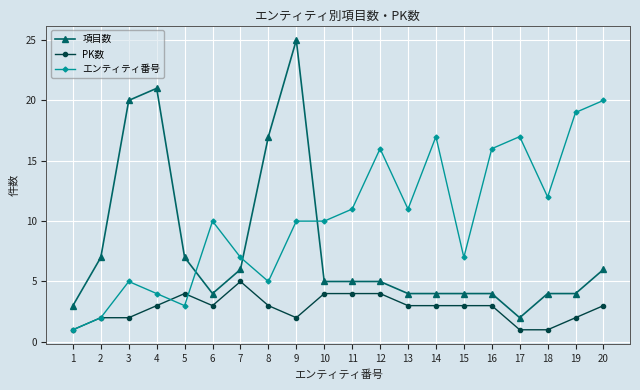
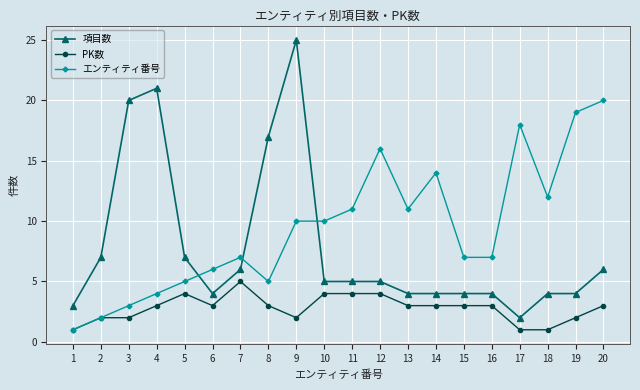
  {
    "エンティティ番号": {
-     "3": 5,
+     "3": 3,
      "4": 4,
-     "5": 3,
-     "6": 10,
+     "5": 5,
+     "6": 6,
      "7": 7,
      "8": 5,
      "9": 10,
      "10": 10,
      "11": 11,
      "12": 16,
      "13": 11,
-     "14": 17,
+     "14": 14,
      "15": 7,
-     "16": 16,
-     "17": 17,
+     "16": 7,
+     "17": 18,
      "18": 12,
      "19": 19,
      "20": 20
    }
  }
